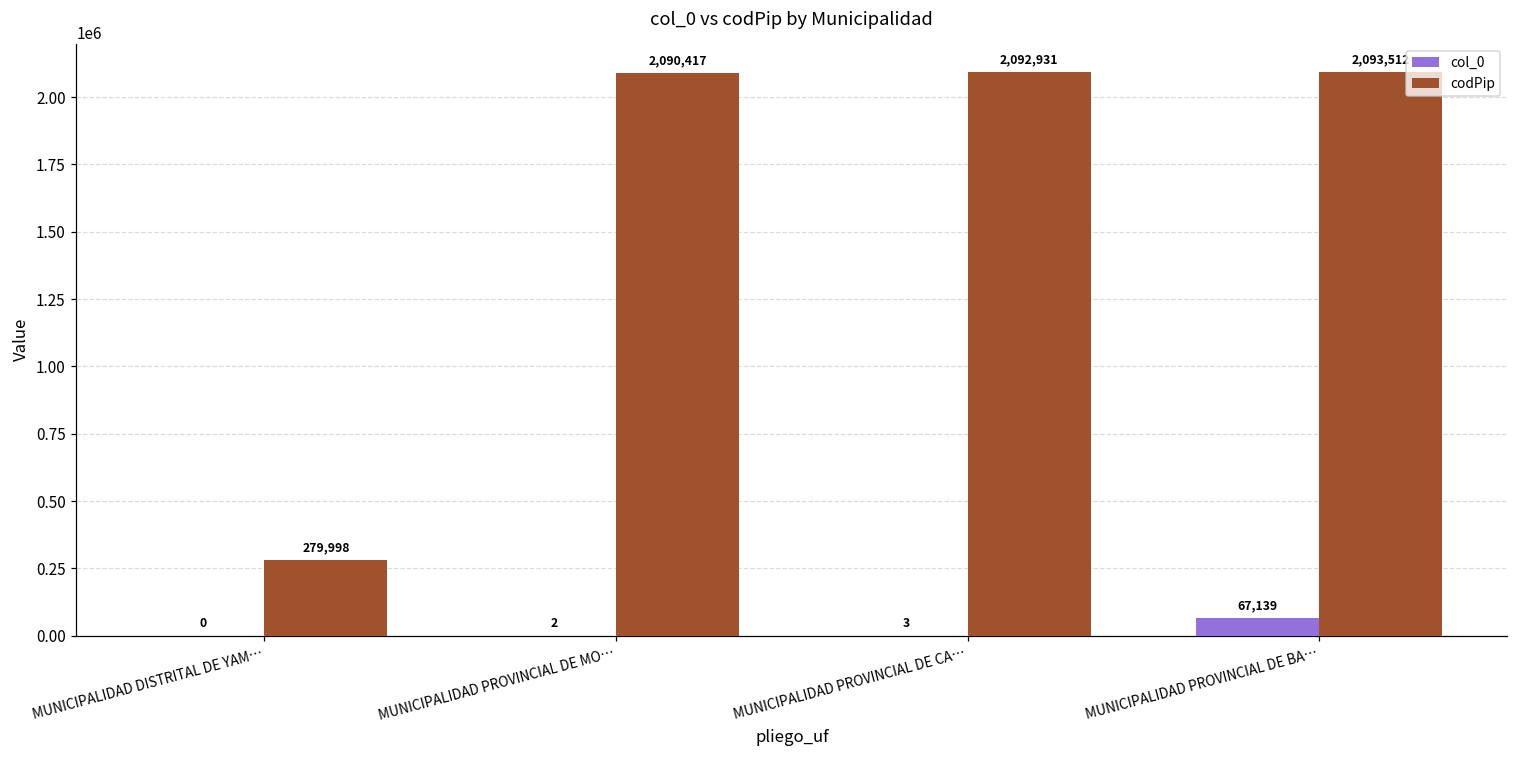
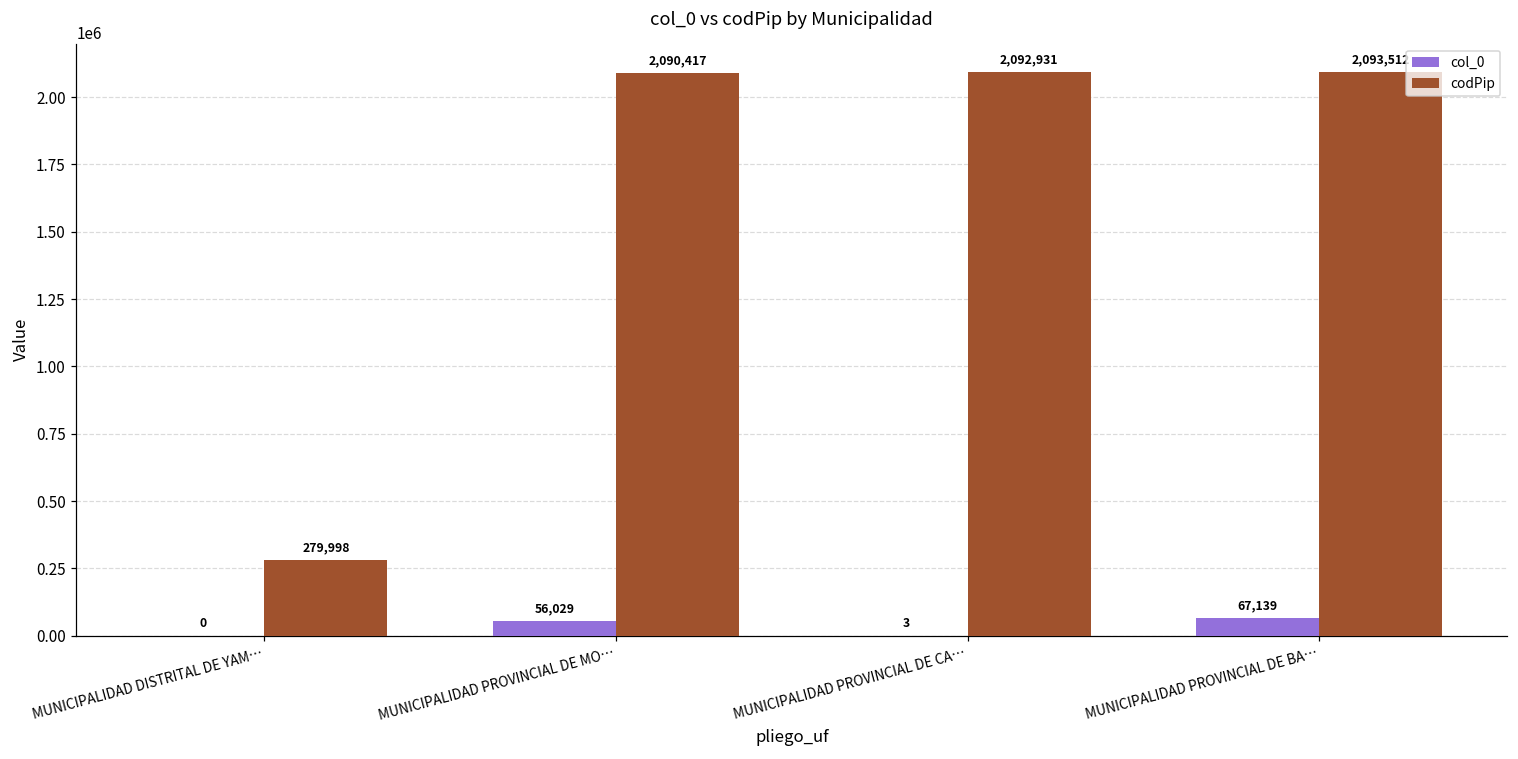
  {
    "col_0": {
      "MUNICIPALIDAD DISTRITAL DE YAM…": "0",
-     "MUNICIPALIDAD PROVINCIAL DE MO…": "2",
+     "MUNICIPALIDAD PROVINCIAL DE MO…": "56,029",
      "MUNICIPALIDAD PROVINCIAL DE CA…": "3",
      "MUNICIPALIDAD PROVINCIAL DE BA…": "67,139"
    },
    "codPip": {
      "MUNICIPALIDAD DISTRITAL DE YAM…": "279,998",
      "MUNICIPALIDAD PROVINCIAL DE MO…": "2,090,417",
      "MUNICIPALIDAD PROVINCIAL DE CA…": "2,092,931"
    }
  }
